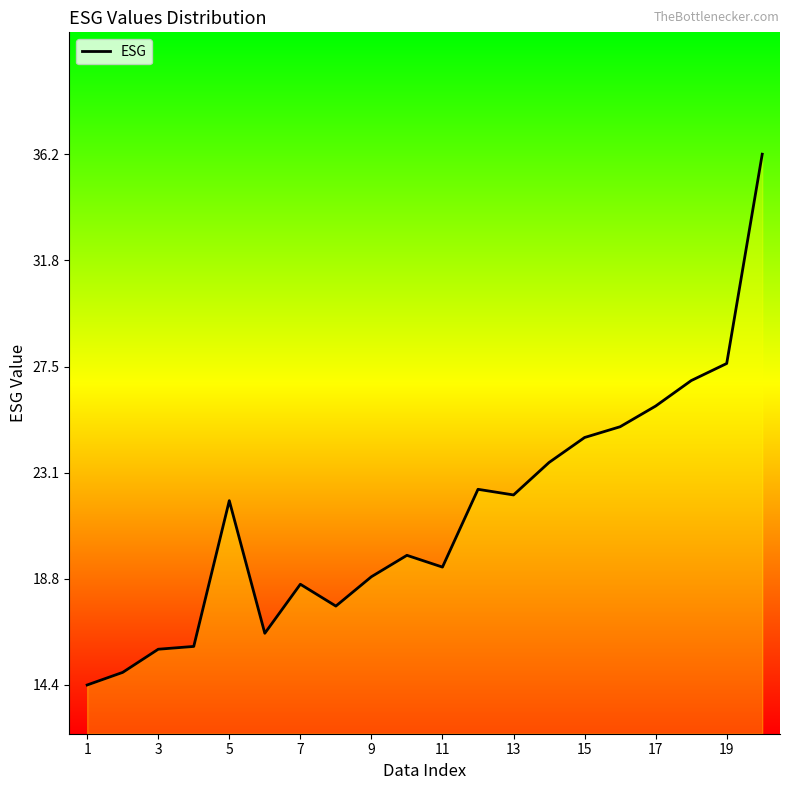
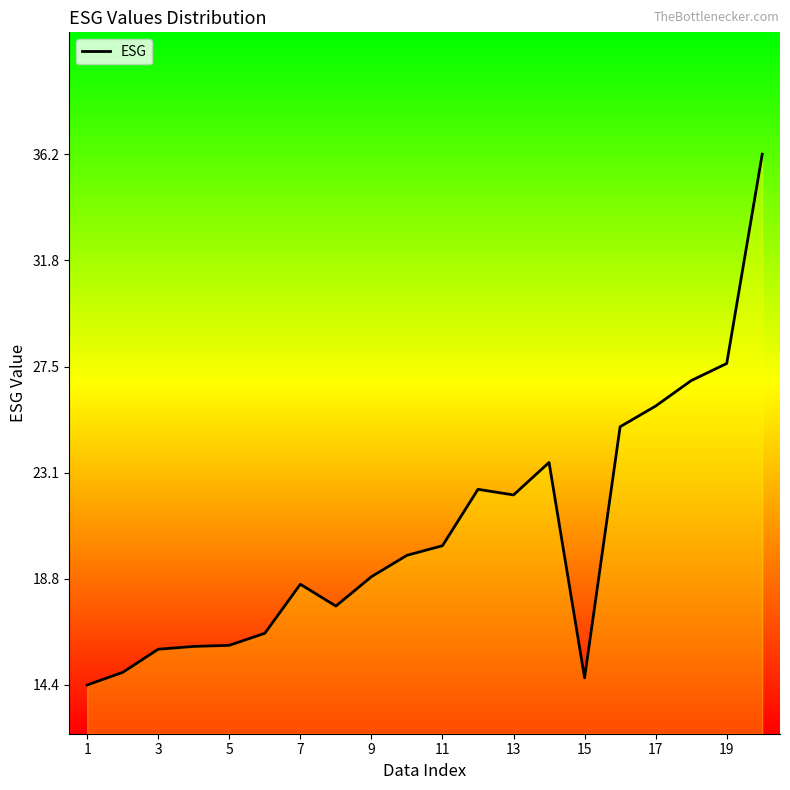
  {
    "1": 14.4,
    "3": 15.9,
-   "5": 22.0,
+   "5": 16.0,
    "7": 18.5,
    "9": 18.8,
-   "11": 19.2,
+   "11": 20.1,
    "13": 22.2,
-   "15": 24.6,
+   "15": 14.7,
    "17": 25.8,
    "19": 27.6
  }
